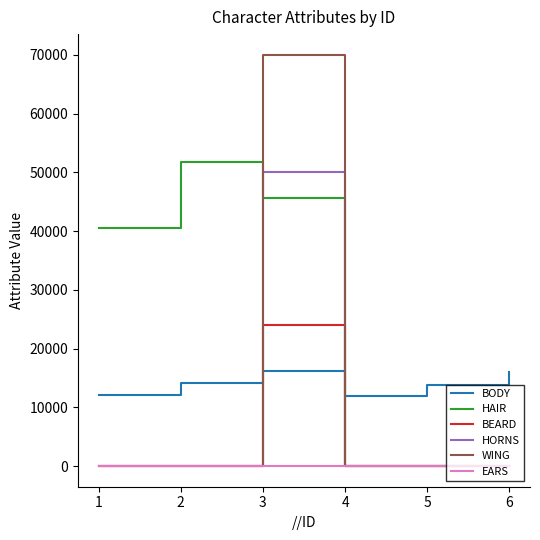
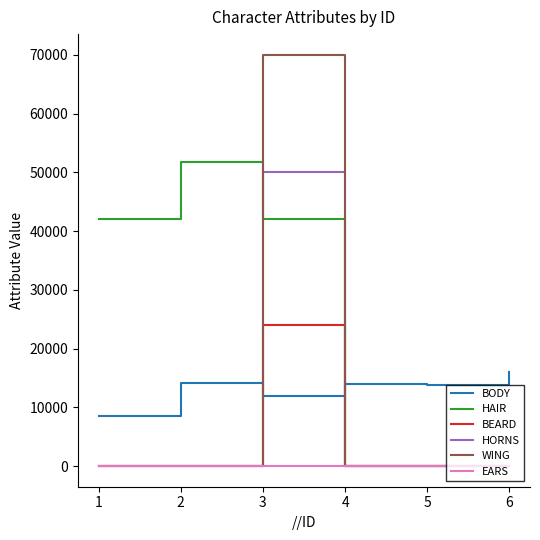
  {
    "BODY": {
-     "1": 12000,
+     "1": 9000,
      "2": 14000,
-     "3": 16000,
-     "4": 12000,
+     "3": 12000,
+     "4": 14000,
      "5": 14000,
      "6": 16000
    },
    "HAIR": {
-     "1": 41000,
+     "1": 42000,
      "2": 52000,
-     "3": 46000
+     "3": 42000
    },
    "BEARD": {
      "3": 24000
    },
    "HORNS": {
      "3": 50000
    },
    "WING": {
      "3": 70000
    },
    "EARS": {
      "3": 0
    }
  }
